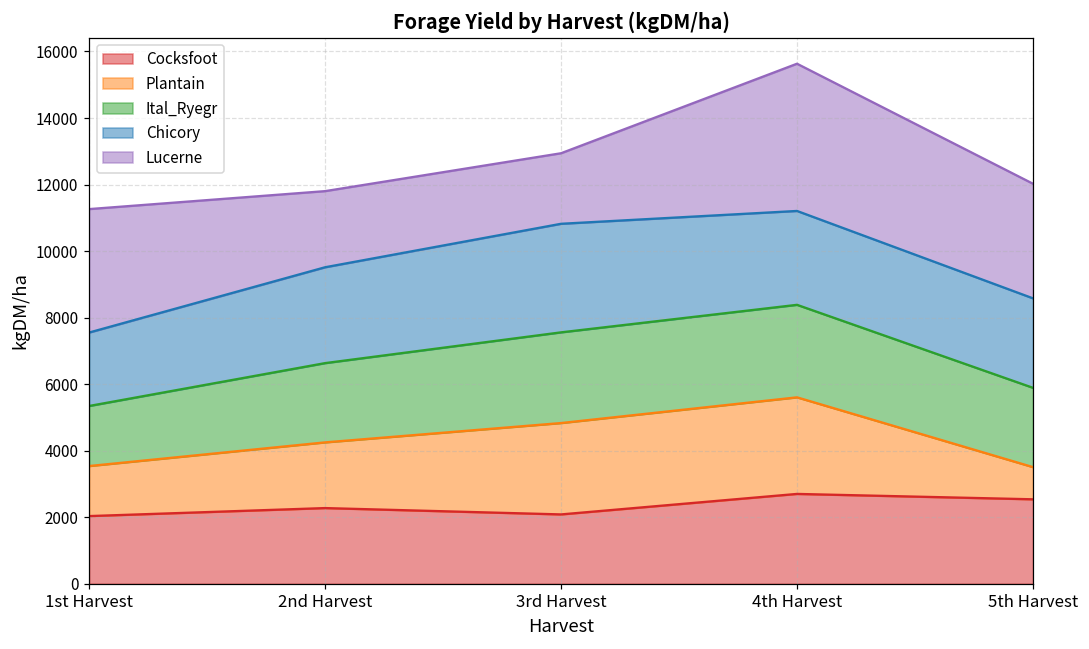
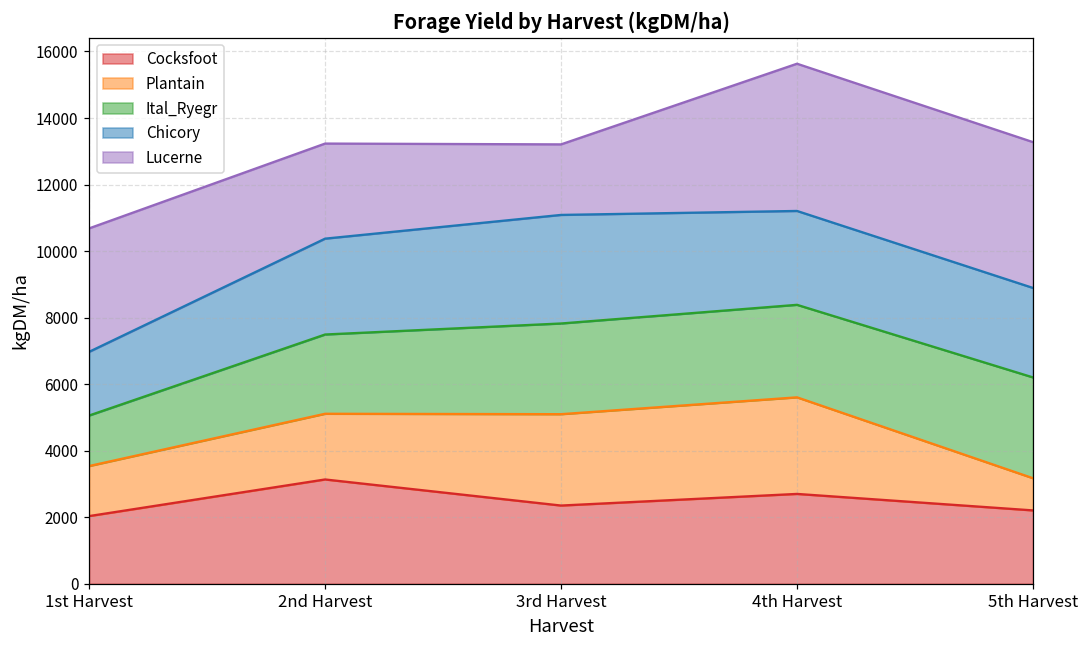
  {
    "Cocksfoot": {
      "1st Harvest": 2000,
-     "2nd Harvest": 2300,
-     "3rd Harvest": 2100,
+     "2nd Harvest": 3100,
+     "3rd Harvest": 2400,
      "4th Harvest": 2700,
-     "5th Harvest": 2500
+     "5th Harvest": 2200
    },
    "Plantain": {
      "1st Harvest": 1500,
      "2nd Harvest": 2000,
      "3rd Harvest": 2700,
      "4th Harvest": 2900,
      "5th Harvest": 1000
    },
    "Ital_Ryegr": {
-     "1st Harvest": 1800,
+     "1st Harvest": 1500,
      "2nd Harvest": 2400,
      "3rd Harvest": 2700,
      "4th Harvest": 2800,
-     "5th Harvest": 2400
+     "5th Harvest": 3000
    },
    "Chicory": {
-     "1st Harvest": 2200,
+     "1st Harvest": 1900,
      "2nd Harvest": 2900,
      "3rd Harvest": 3300,
      "4th Harvest": 2800,
      "5th Harvest": 2700
    },
    "Lucerne": {
      "1st Harvest": 3700,
-     "2nd Harvest": 2300,
+     "2nd Harvest": 2900,
      "3rd Harvest": 2100,
      "4th Harvest": 4400,
-     "5th Harvest": 3400
+     "5th Harvest": 4400
    }
  }
